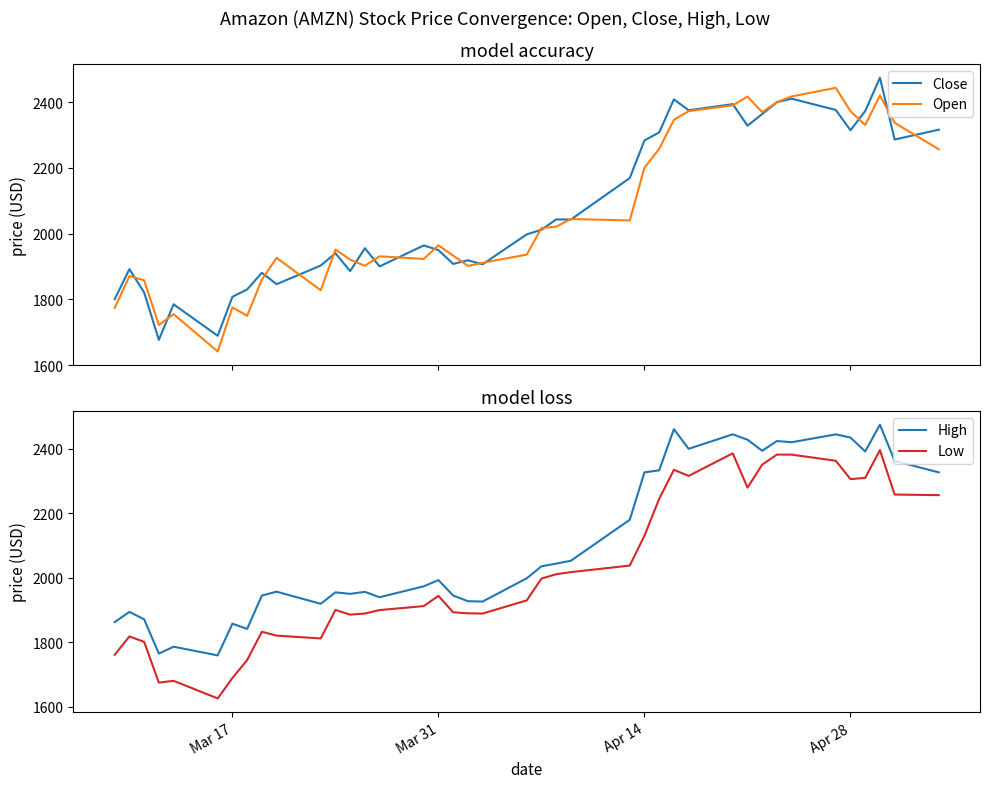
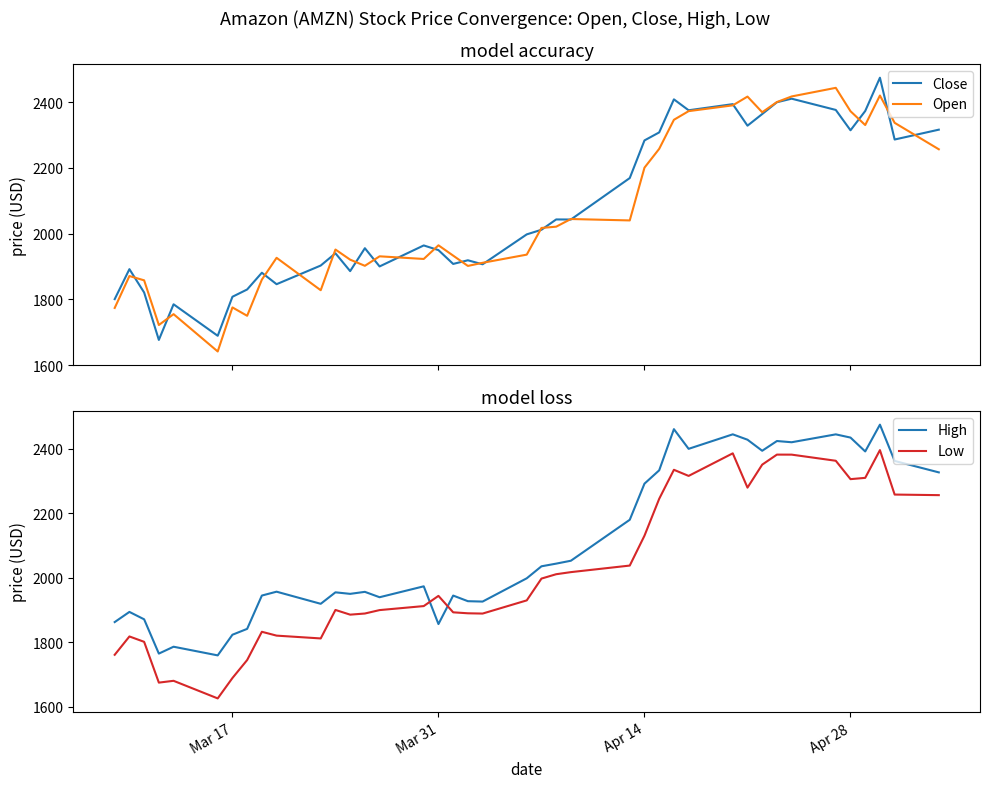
  {
    "model loss": {
      "High": {
-       "Mar 17": 1860,
-       "Mar 31": 1990,
-       "Apr 14": 2330,
+       "Mar 17": 1820,
+       "Mar 31": 1860,
+       "Apr 14": 2290,
        "Apr 28": 2430
      },
      "Low": {
        "Mar 17": 1690,
        "Mar 31": 1940,
        "Apr 14": 2130,
        "Apr 28": 2310
      }
    }
  }
